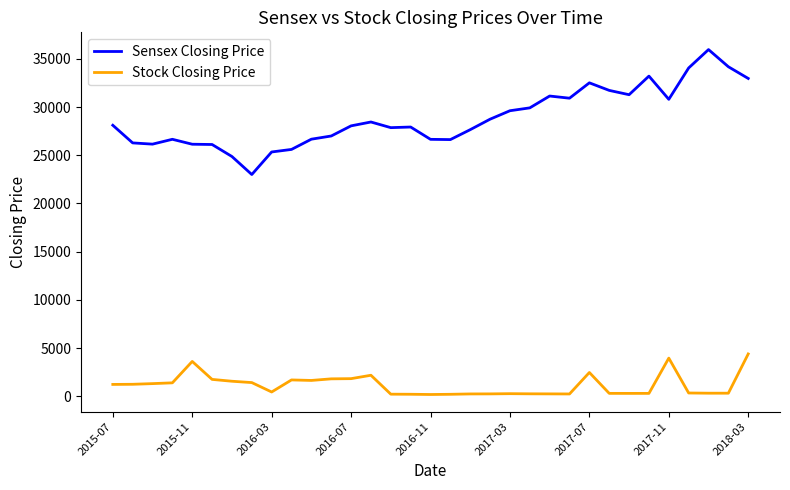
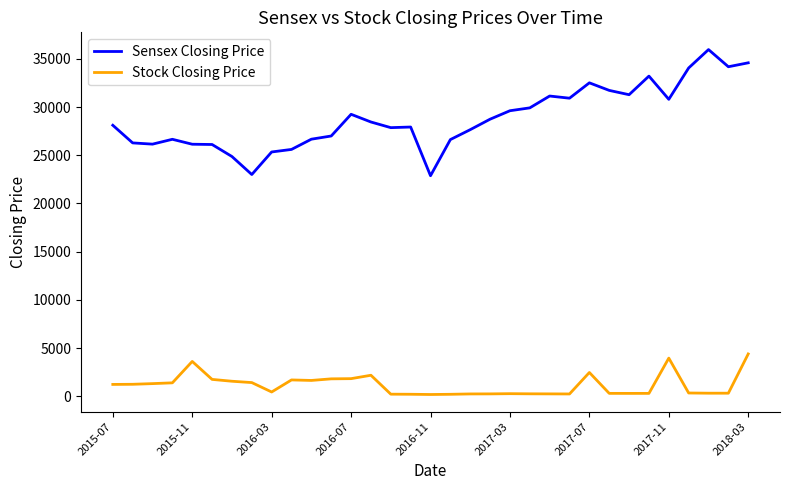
  {
    "Sensex Closing Price": {
      "2015-07": 28000,
      "2015-11": 26000,
      "2016-03": 25000,
-     "2016-07": 28000,
-     "2016-11": 27000,
+     "2016-07": 29000,
+     "2016-11": 23000,
      "2017-03": 30000,
      "2017-07": 33000,
      "2017-11": 31000,
-     "2018-03": 33000
+     "2018-03": 35000
    },
    "Stock Closing Price": {
      "2015-07": 1000,
      "2015-11": 4000,
      "2016-03": 0,
      "2016-07": 2000,
      "2016-11": 0,
      "2017-03": 0,
      "2017-07": 2000,
      "2017-11": 4000,
      "2018-03": 4000
    }
  }
